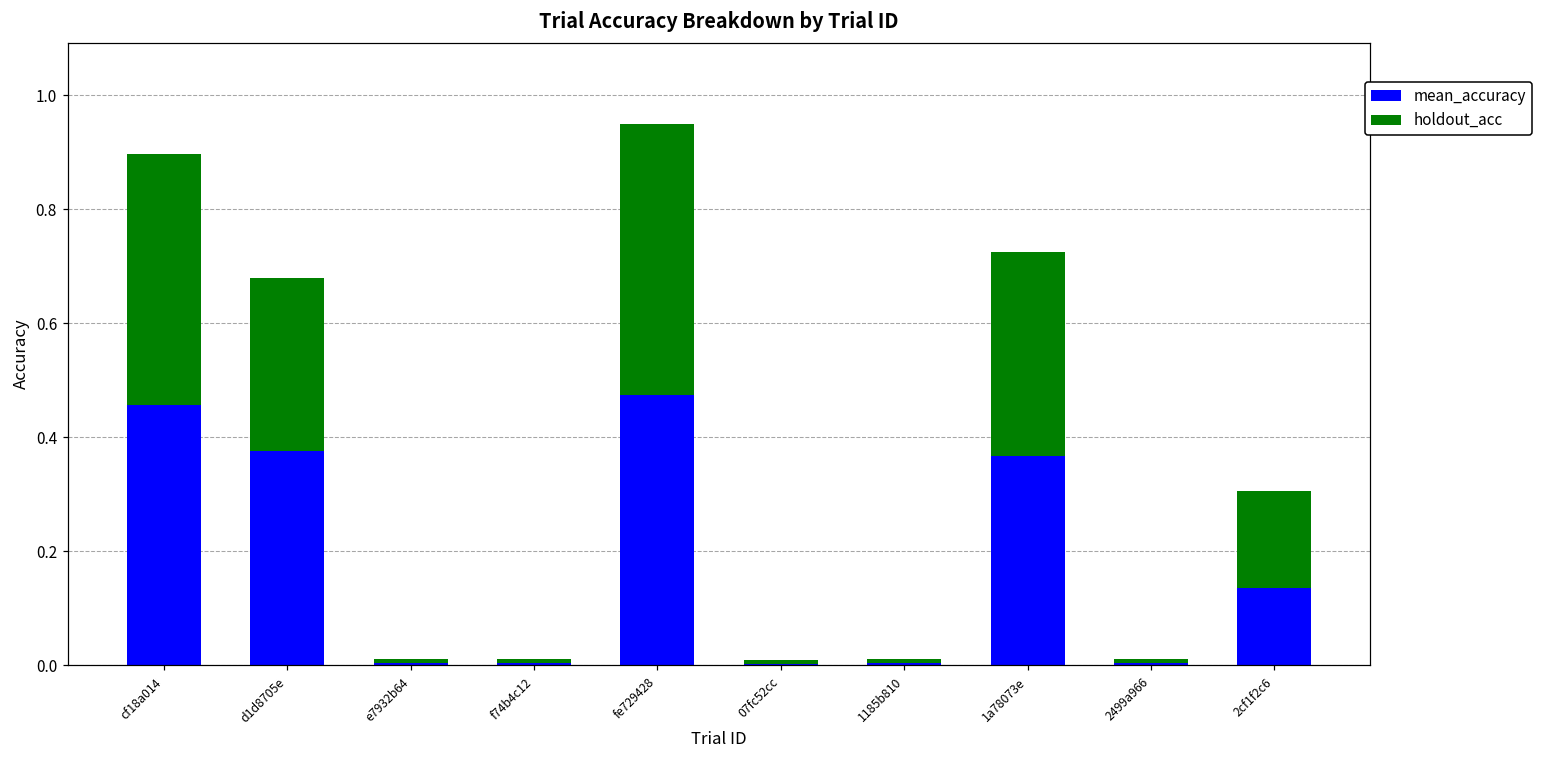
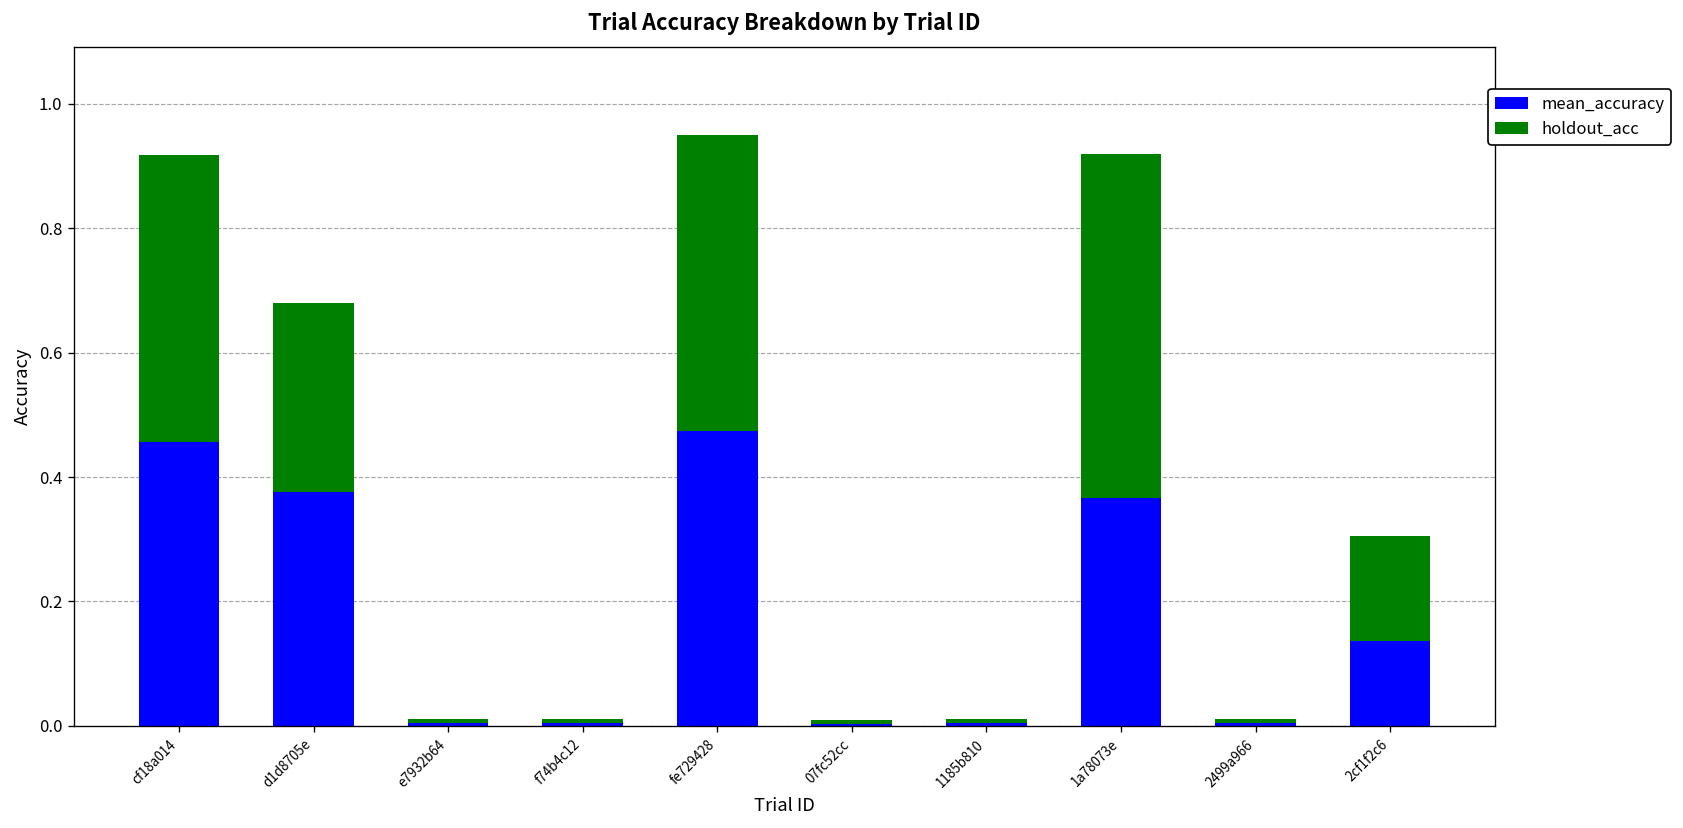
  {
    "mean_accuracy": {
      "cf18a014": 0.46,
      "d1d8705e": 0.38,
      "fe729428": 0.47,
      "1a78073e": 0.37,
      "2cf1f2c6": 0.14
    },
    "holdout_acc": {
-     "cf18a014": 0.44,
+     "cf18a014": 0.46,
      "d1d8705e": 0.30,
      "e7932b64": 0.01,
      "f74b4c12": 0.01,
      "fe729428": 0.48,
      "07fc52cc": 0.01,
      "1185b810": 0.01,
-     "1a78073e": 0.36,
+     "1a78073e": 0.55,
      "2499a966": 0.01,
      "2cf1f2c6": 0.17
    }
  }
